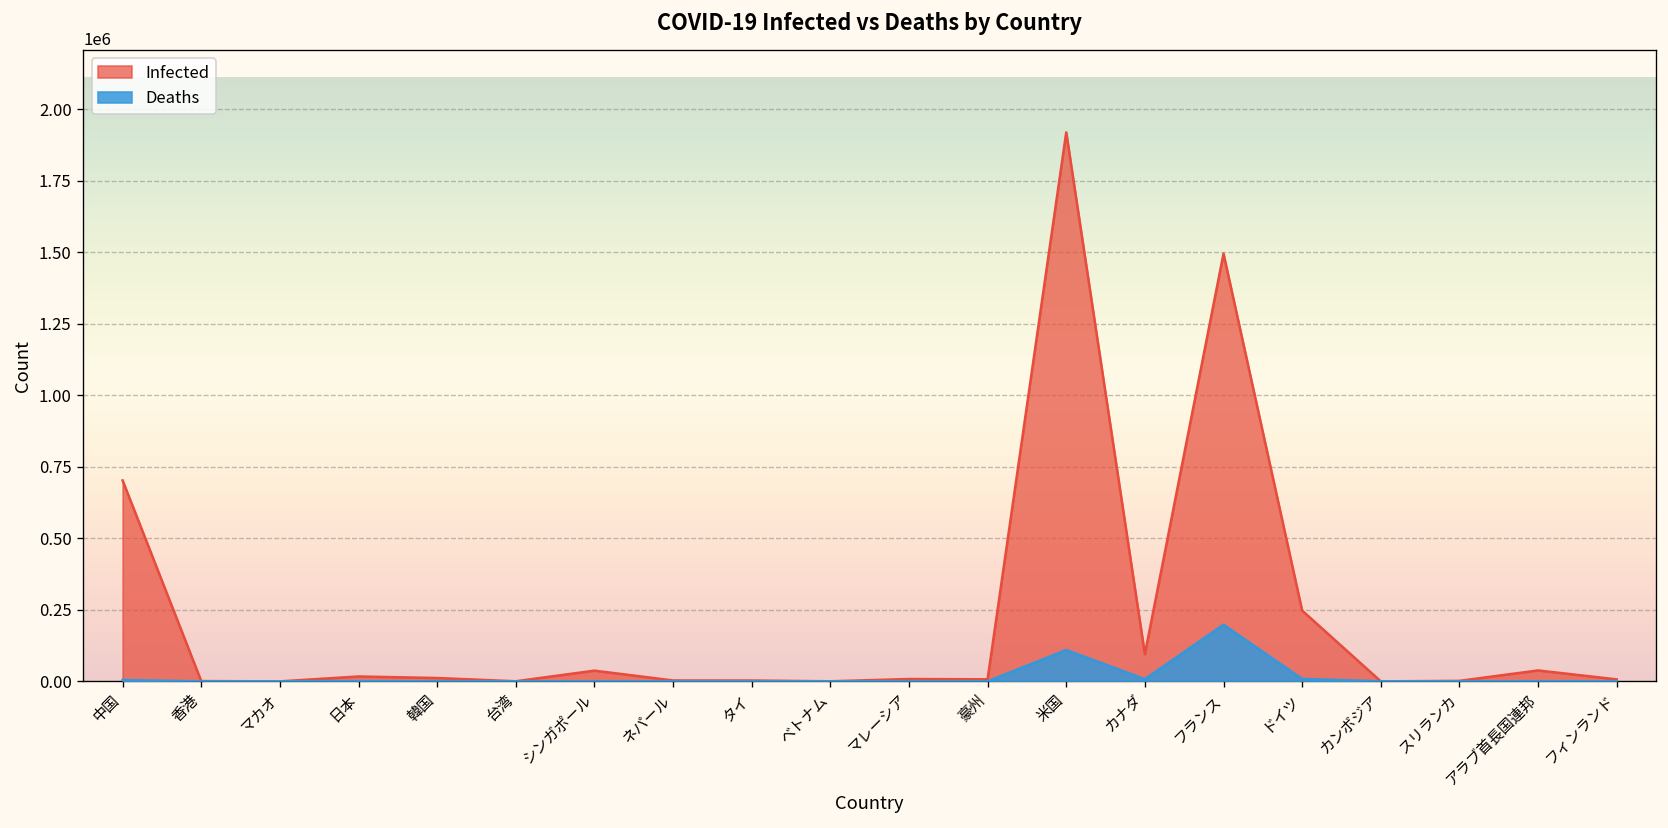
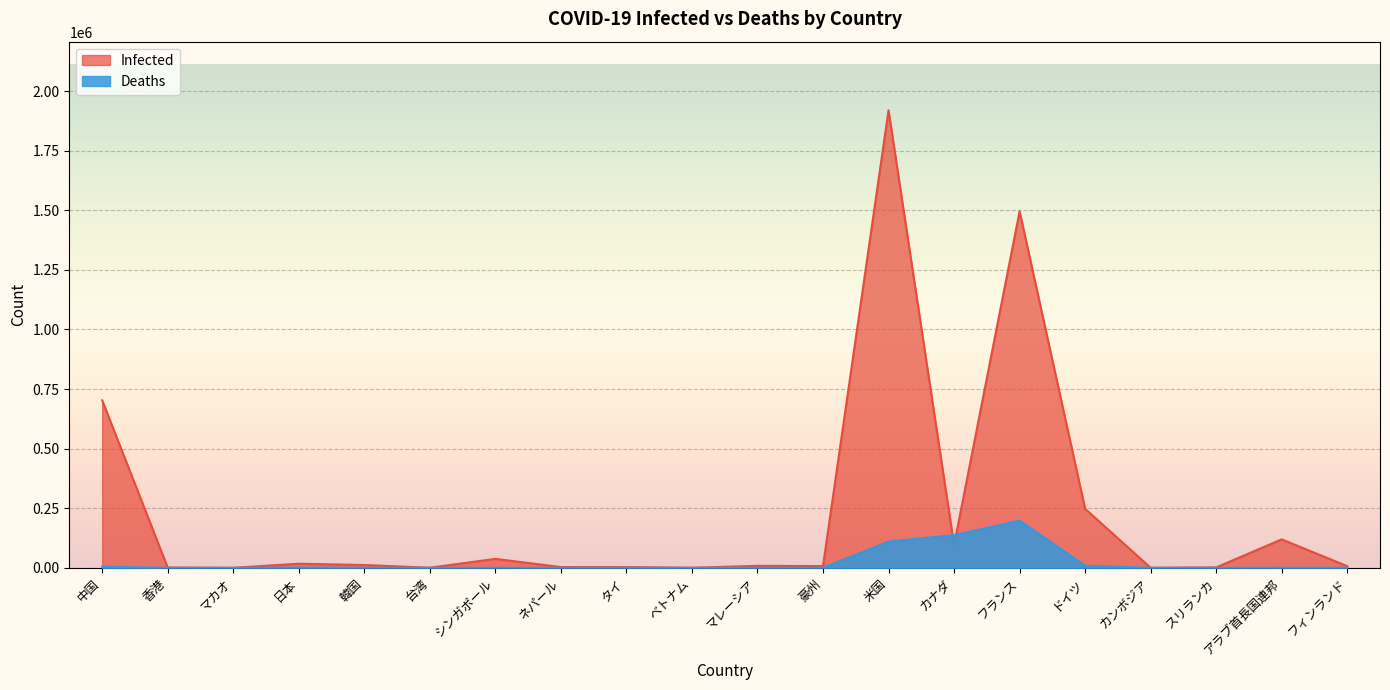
  {
    "Infected": {
      "中国": 700000,
      "日本": 20000,
      "韓国": 10000,
      "シンガポール": 40000,
      "米国": 1920000,
      "カナダ": 100000,
      "フランス": 1500000,
      "ドイツ": 250000,
-     "アラブ首長国連邦": 40000
+     "アラブ首長国連邦": 120000
    },
    "Deaths": {
      "中国": 0,
      "日本": 0,
      "韓国": 0,
      "シンガポール": 0,
      "米国": 110000,
-     "カナダ": 10000,
+     "カナダ": 140000,
      "フランス": 200000,
      "ドイツ": 10000,
      "アラブ首長国連邦": 0
    }
  }
